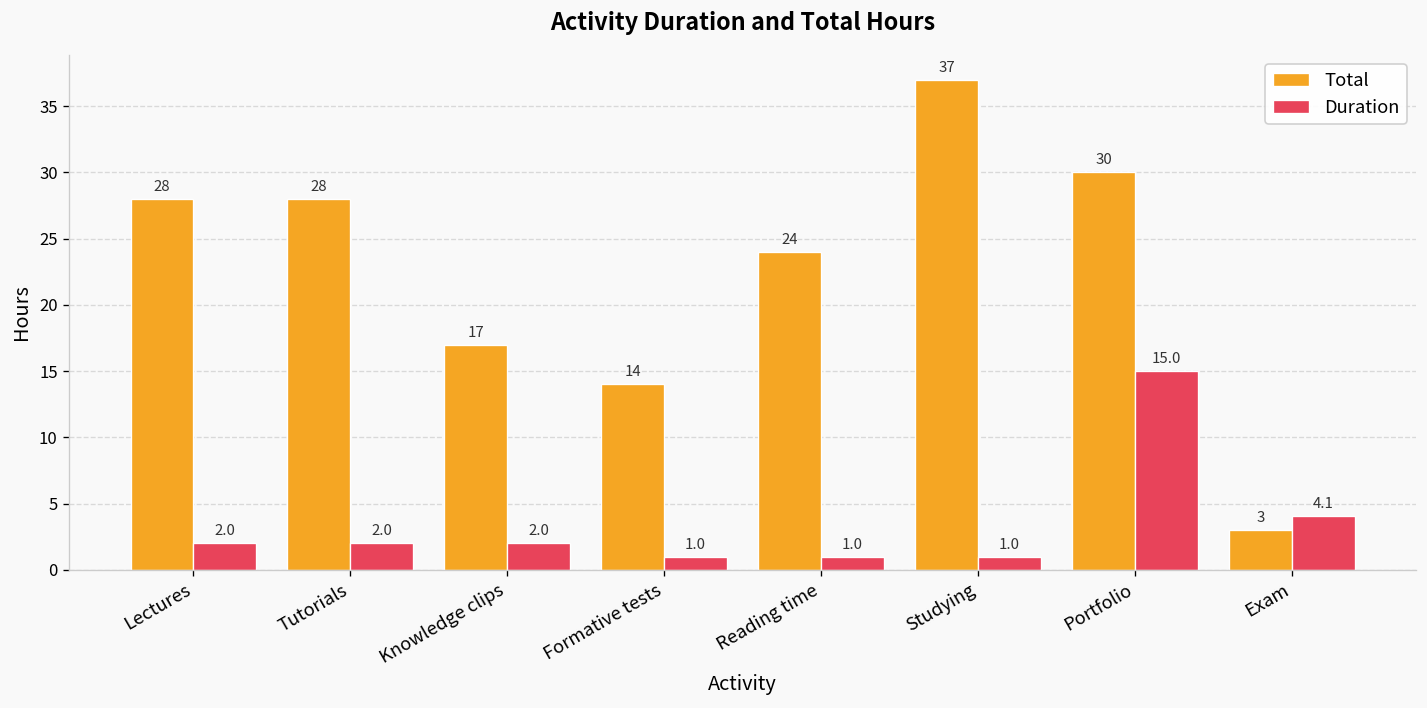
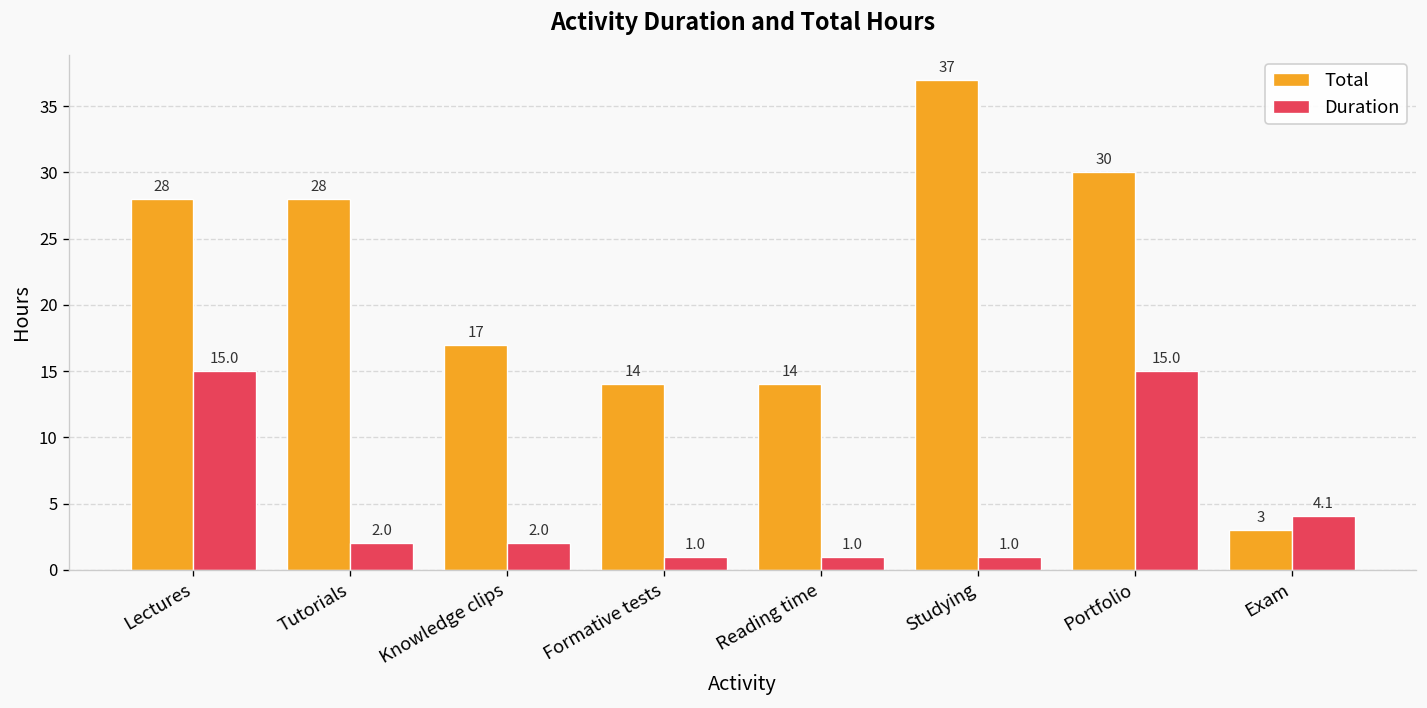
  {
    "Total": {
      "Lectures": 28,
      "Tutorials": 28,
      "Knowledge clips": 17,
      "Formative tests": 14,
-     "Reading time": 24,
+     "Reading time": 14,
      "Studying": 37,
      "Portfolio": 30,
      "Exam": 3
    },
    "Duration": {
-     "Lectures": 2.0,
+     "Lectures": 15.0,
      "Tutorials": 2.0,
      "Knowledge clips": 2.0,
      "Formative tests": 1.0,
      "Reading time": 1.0,
      "Studying": 1.0,
      "Portfolio": 15.0,
      "Exam": 4.1
    }
  }
